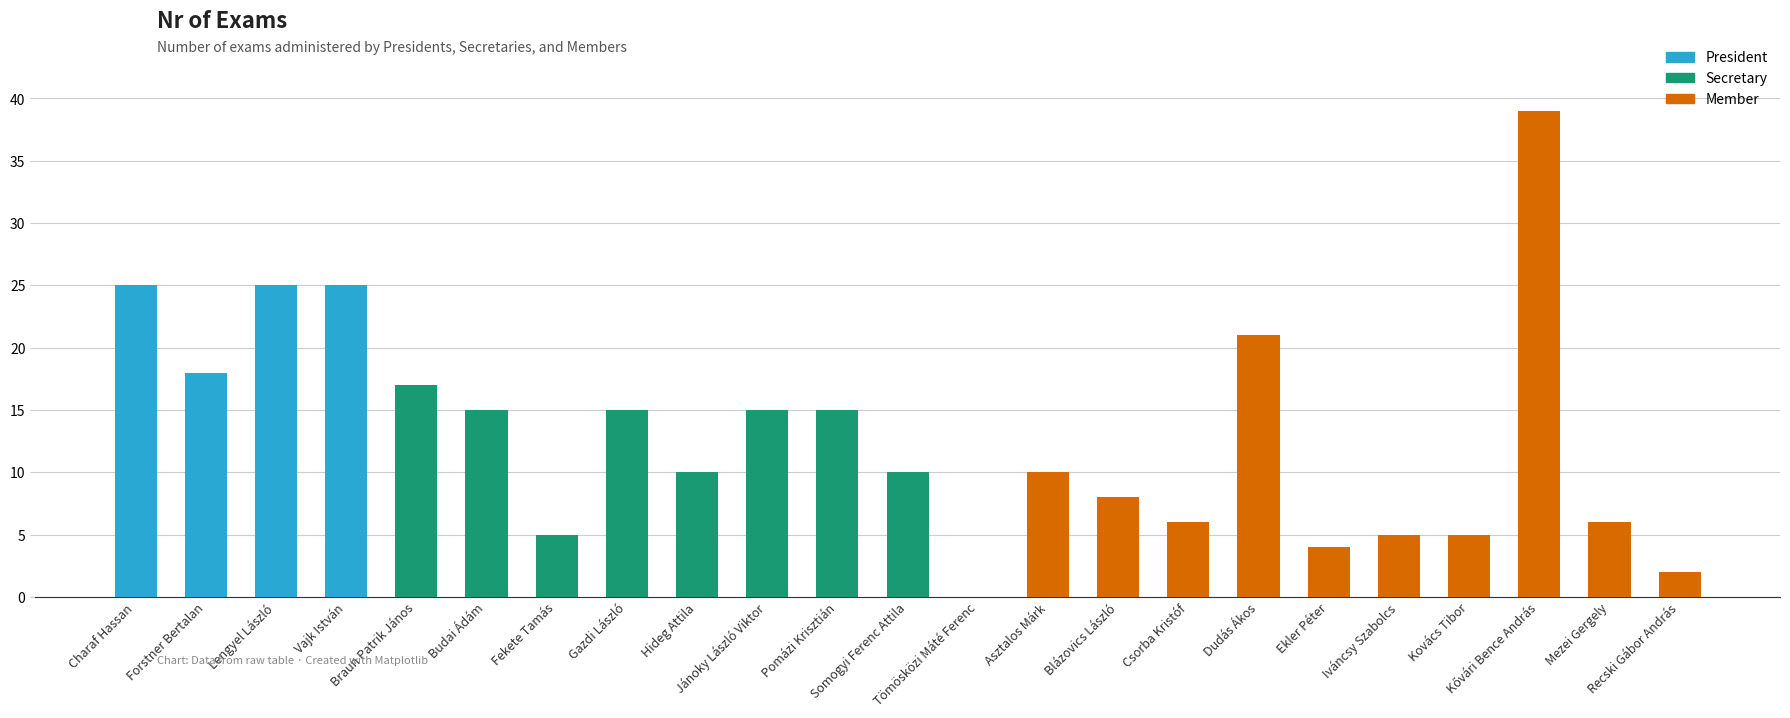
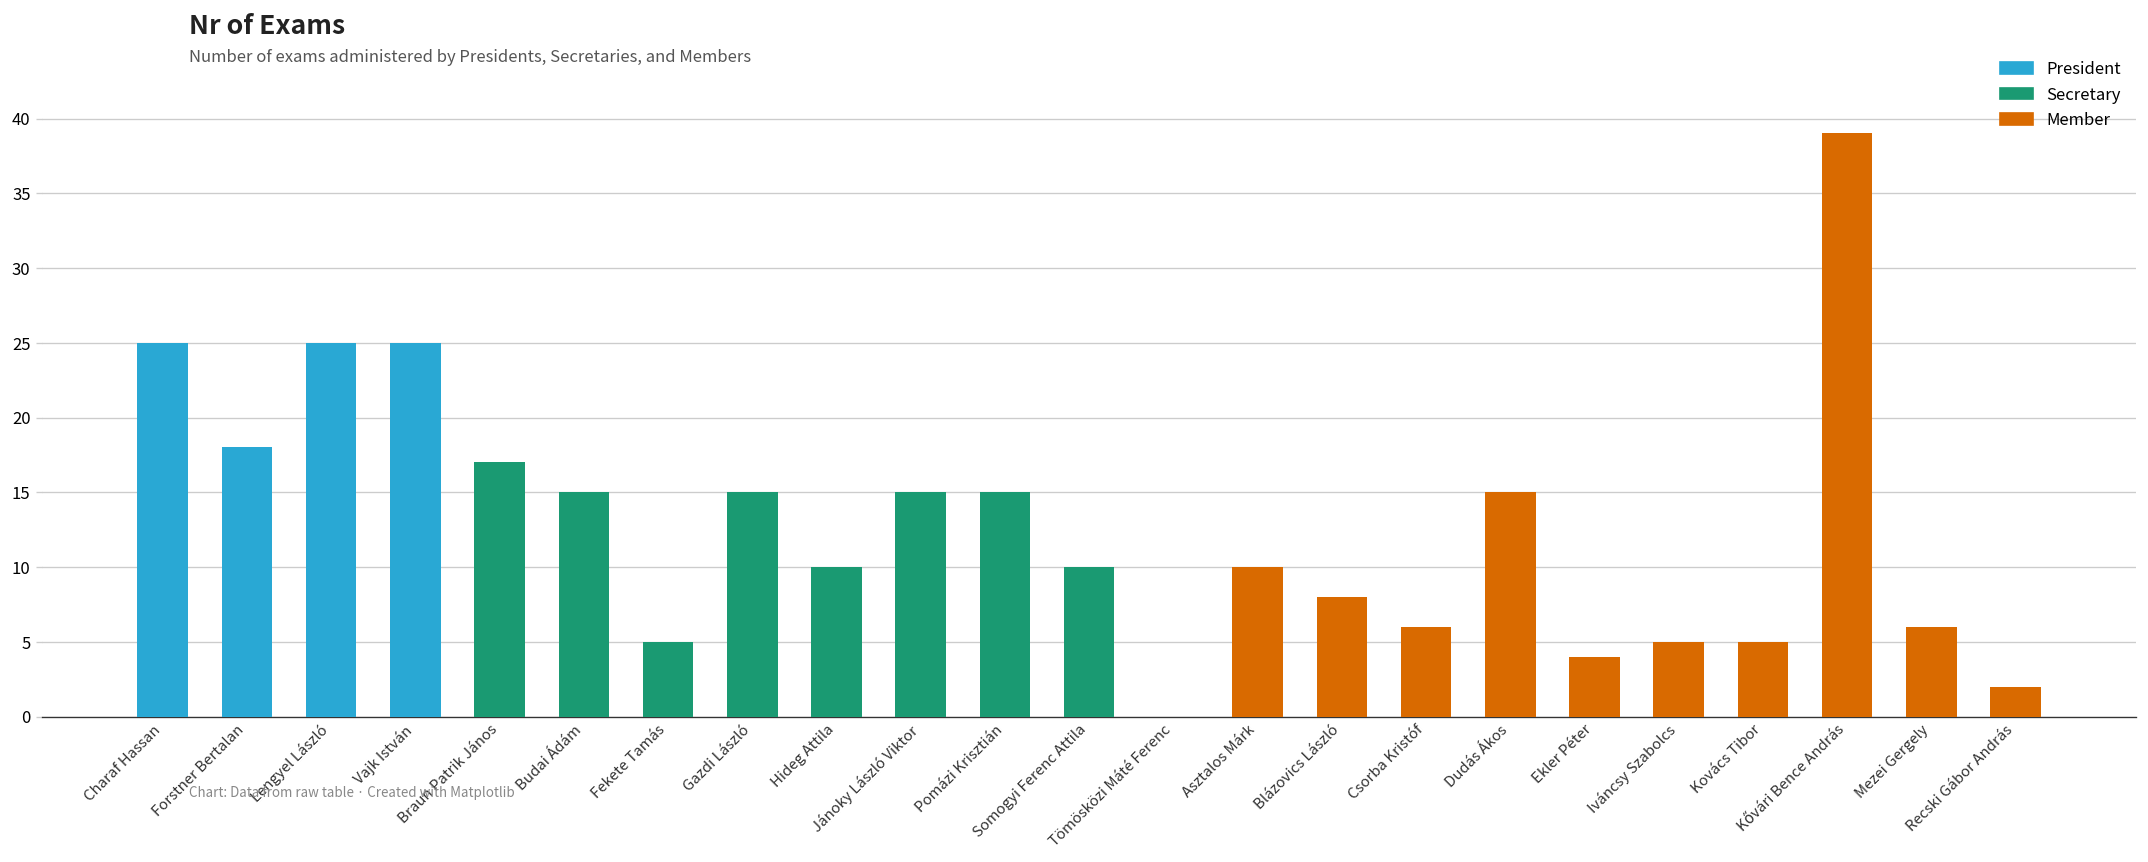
  {
    "Charaf Hassan": 25,
    "Forstner Bertalan": 18,
    "Lengyel László": 25,
    "Vajk István": 25,
    "Braun Patrik János": 17,
    "Budai Ádám": 15,
    "Fekete Tamás": 5,
    "Gazdi László": 15,
    "Hideg Attila": 10,
    "Jánoky László Viktor": 15,
    "Pomázi Krisztián": 15,
    "Somogyi Ferenc Attila": 10,
    "Tömösközi Máté Ferenc": 0,
    "Asztalos Márk": 10,
    "Blázovics László": 8,
    "Csorba Kristóf": 6,
-   "Dudás Ákos": 21,
+   "Dudás Ákos": 15,
    "Ekler Péter": 4,
    "Iváncsy Szabolcs": 5,
    "Kovács Tibor": 5,
    "Kővári Bence András": 39,
    "Mezei Gergely": 6,
    "Recski Gábor András": 2
  }
